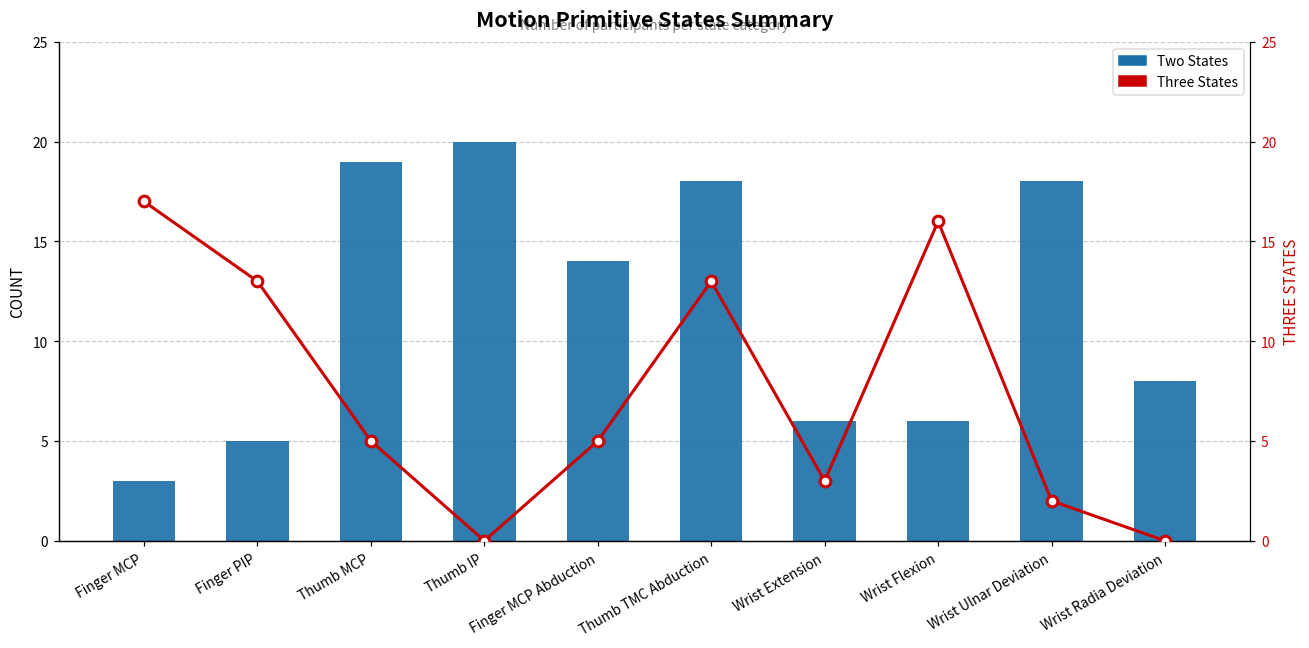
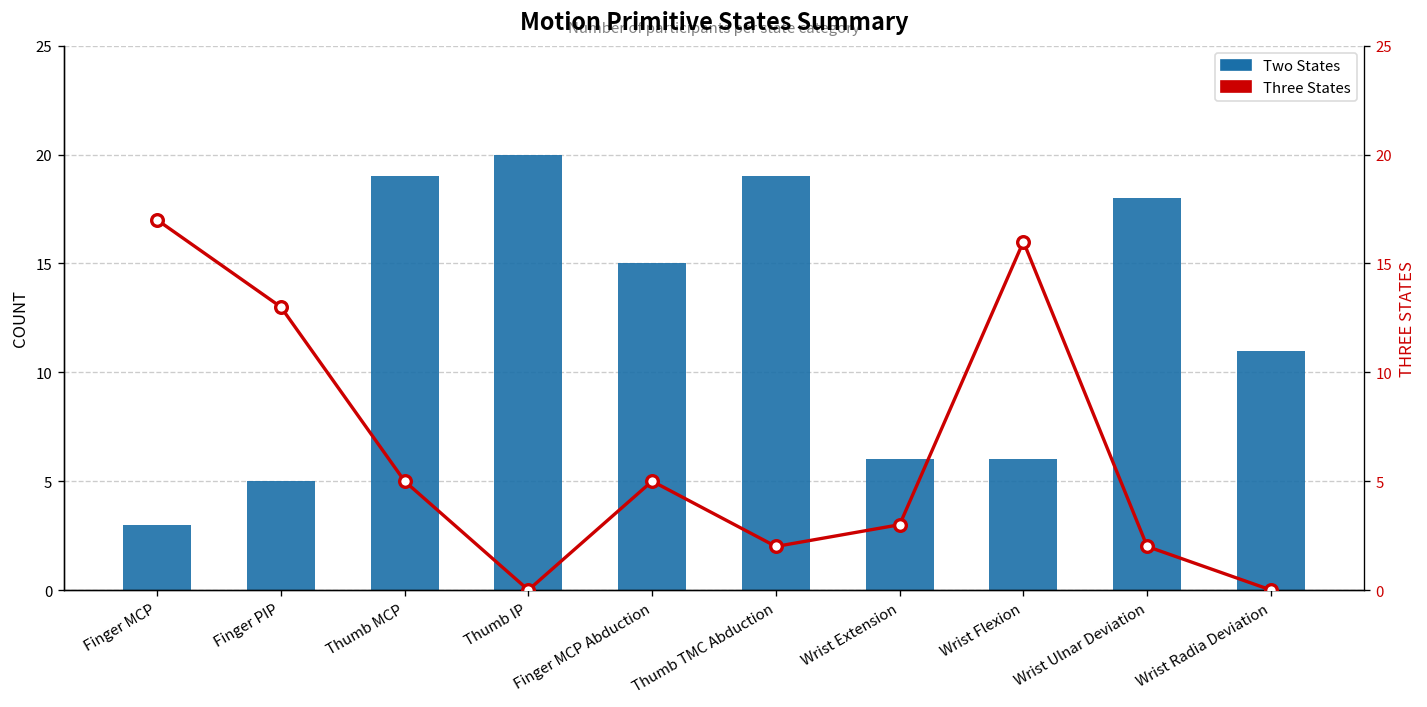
  {
    "Two States": {
      "Finger MCP": 3,
      "Finger PIP": 5,
      "Thumb MCP": 19,
      "Thumb IP": 20,
-     "Finger MCP Abduction": 14,
-     "Thumb TMC Abduction": 18,
+     "Finger MCP Abduction": 15,
+     "Thumb TMC Abduction": 19,
      "Wrist Extension": 6,
      "Wrist Flexion": 6,
      "Wrist Ulnar Deviation": 18,
-     "Wrist Radia Deviation": 8
+     "Wrist Radia Deviation": 11
    },
    "Three States": {
      "Finger MCP": 17,
      "Finger PIP": 13,
      "Thumb MCP": 5,
      "Thumb IP": 0,
      "Finger MCP Abduction": 5,
-     "Thumb TMC Abduction": 13,
+     "Thumb TMC Abduction": 2,
      "Wrist Extension": 3,
      "Wrist Flexion": 16,
      "Wrist Ulnar Deviation": 2,
      "Wrist Radia Deviation": 0
    }
  }
